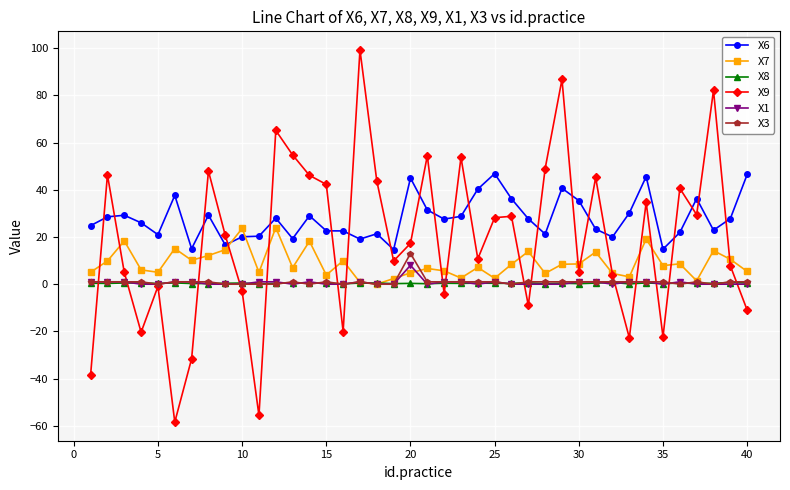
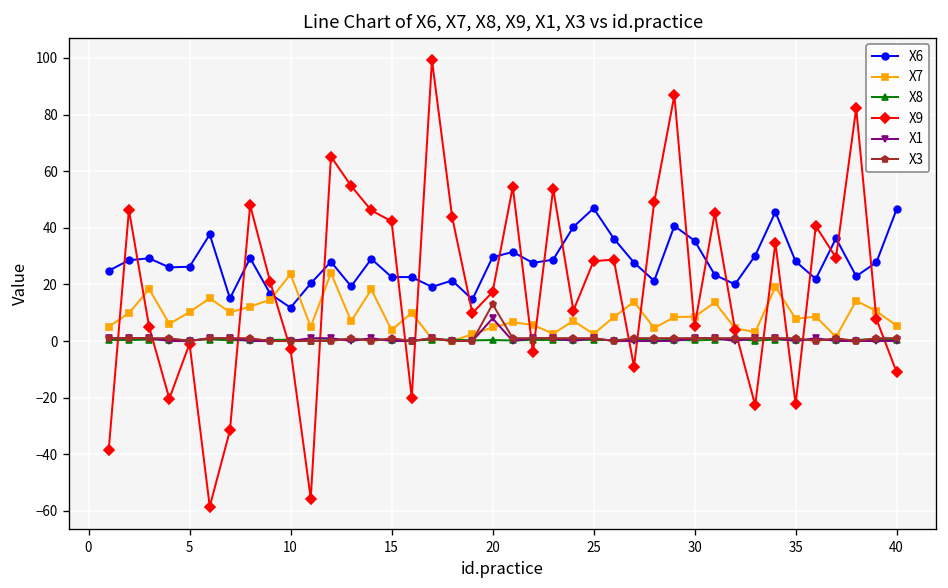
  {
    "X6": {
-     "5": 21,
-     "10": 20,
+     "5": 26,
+     "10": 12,
      "15": 23,
-     "20": 45,
+     "20": 30,
      "25": 47,
      "30": 35,
-     "35": 15,
+     "35": 28,
      "40": 46
    },
    "X7": {
-     "5": 5,
+     "5": 10,
      "10": 24,
      "15": 4,
      "20": 5,
      "25": 2,
      "30": 9,
      "35": 8,
      "40": 5
    },
    "X8": {
      "20": 0
    },
    "X9": {
      "10": -3,
      "15": 42,
      "20": 17,
      "25": 28,
      "30": 5,
      "35": -22,
      "40": -11
    },
    "X1": {
      "20": 8
    },
    "X3": {
      "20": 13
    }
  }
